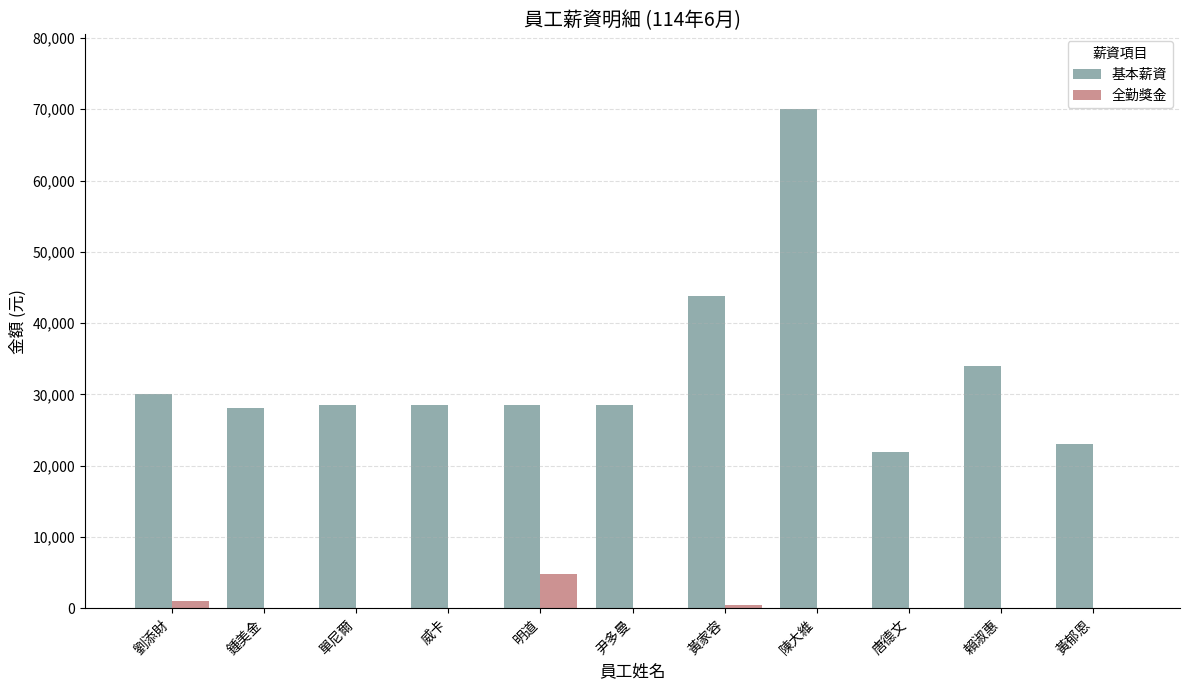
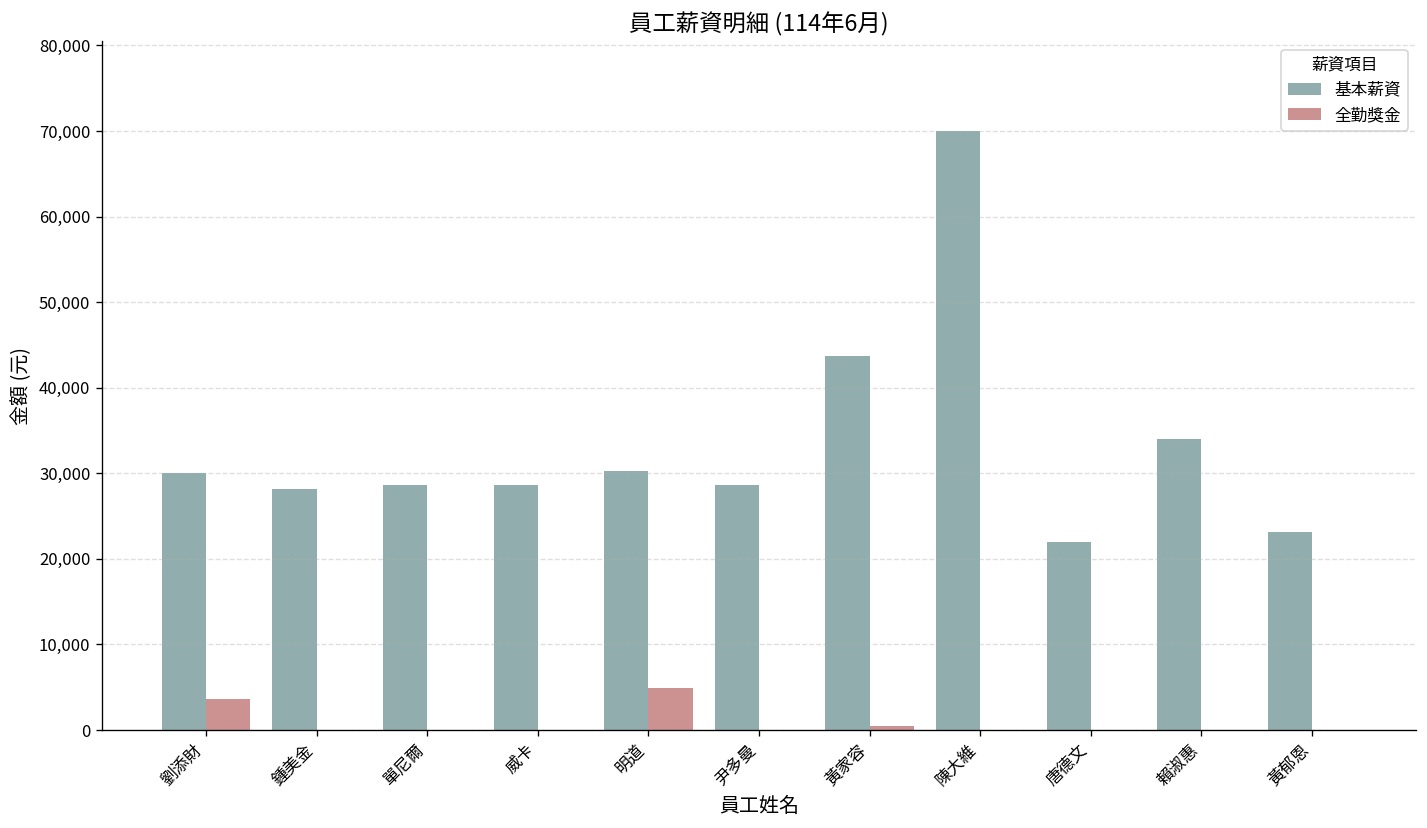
  {
    "基本薪資": {
      "劉添財": "30,000",
      "鍾美金": "28,000",
      "單尼爾": "29,000",
      "威卡": "29,000",
-     "明道": "29,000",
+     "明道": "30,000",
      "尹多曼": "29,000",
      "黃家容": "44,000",
      "陳大維": "70,000",
      "唐德文": "22,000",
      "賴淑惠": "34,000",
      "黃郁恩": "23,000"
    },
    "全勤獎金": {
-     "劉添財": "1,000",
+     "劉添財": "4,000",
      "鍾美金": "0",
      "單尼爾": "0",
      "威卡": "0",
      "明道": "5,000",
      "尹多曼": "0",
      "黃家容": "1,000",
      "陳大維": "0",
      "唐德文": "0",
      "賴淑惠": "0",
      "黃郁恩": "0"
    }
  }
